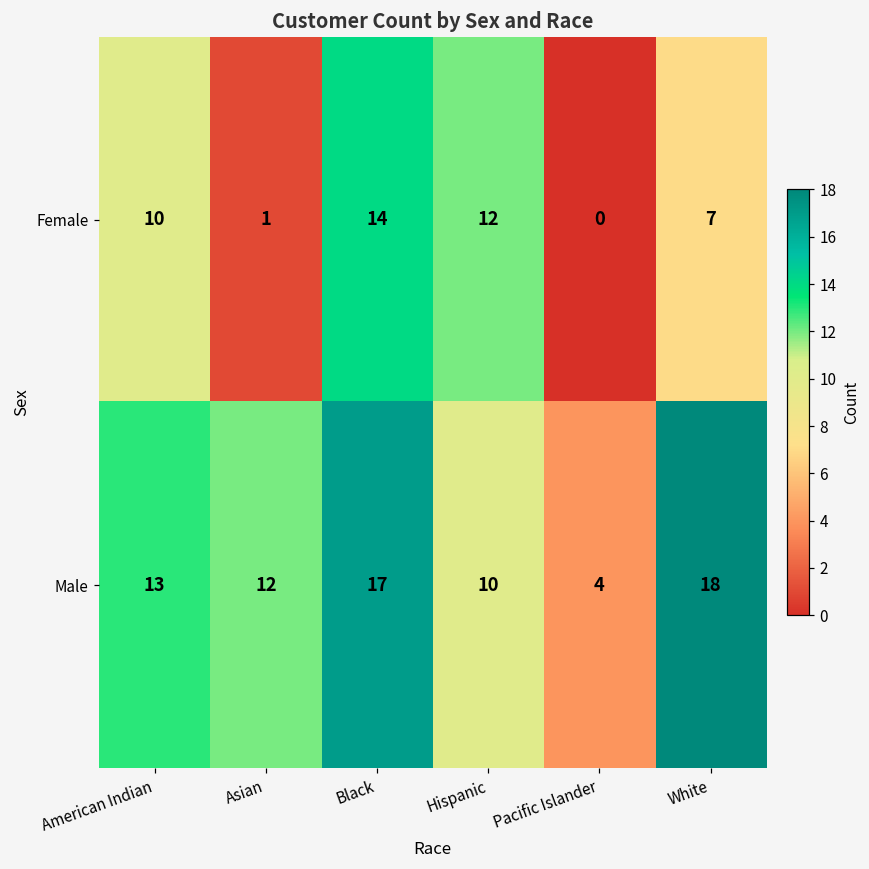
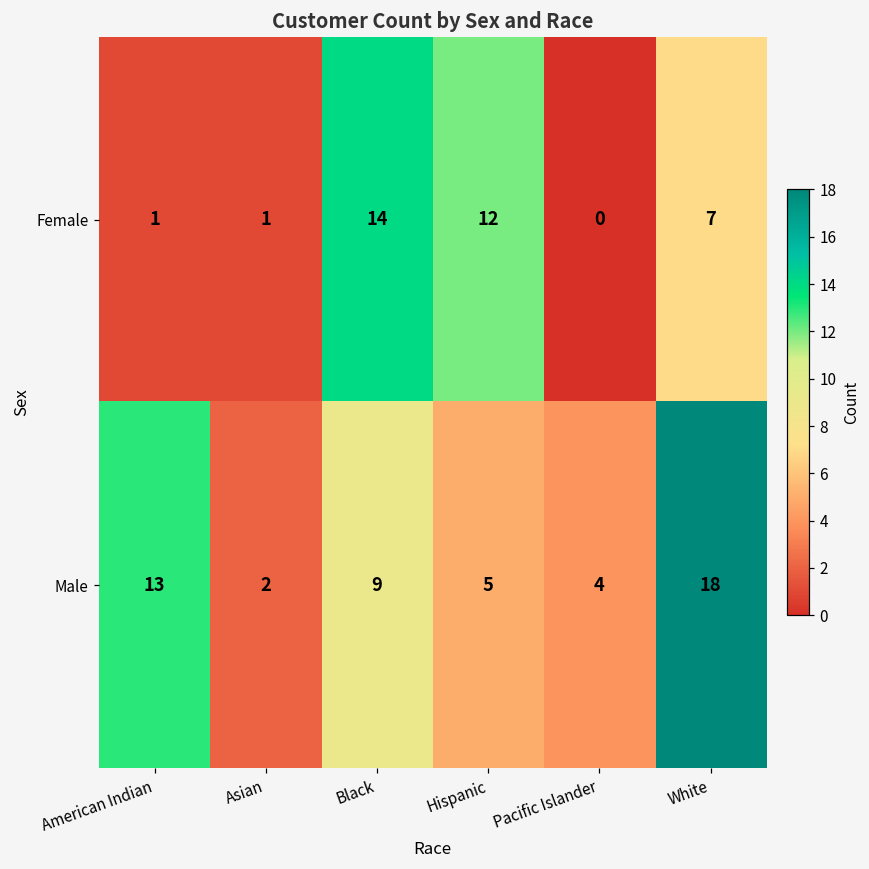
  {
    "Female": {
-     "American Indian": 10,
+     "American Indian": 1,
      "Asian": 1,
      "Black": 14,
      "Hispanic": 12,
      "Pacific Islander": 0,
      "White": 7
    },
    "Male": {
      "American Indian": 13,
-     "Asian": 12,
-     "Black": 17,
-     "Hispanic": 10,
+     "Asian": 2,
+     "Black": 9,
+     "Hispanic": 5,
      "Pacific Islander": 4,
      "White": 18
    }
  }
